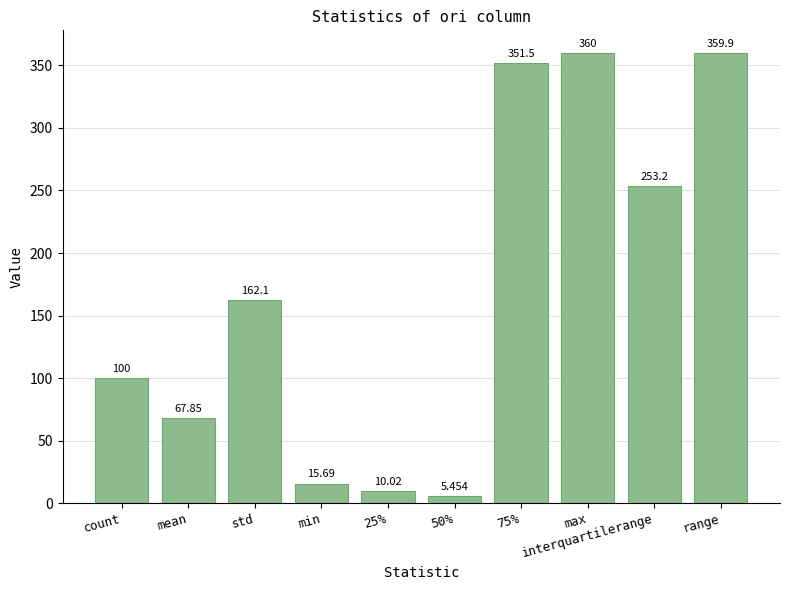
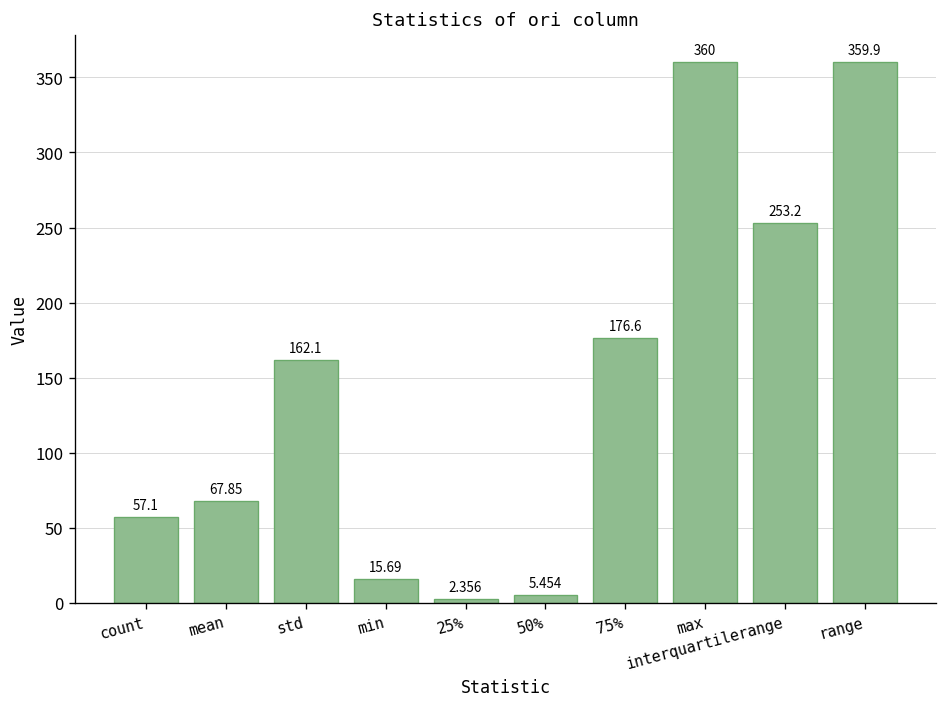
  {
-   "count": 100,
+   "count": 57.1,
    "mean": 67.85,
    "std": 162.1,
    "min": 15.69,
-   "25%": 10.02,
+   "25%": 2.356,
    "50%": 5.454,
-   "75%": 351.5,
+   "75%": 176.6,
    "max": 360,
    "interquartilerange": 253.2,
    "range": 359.9
  }
